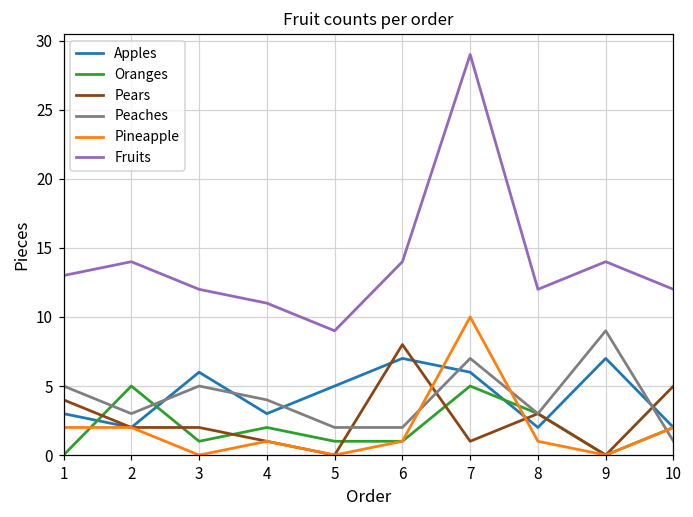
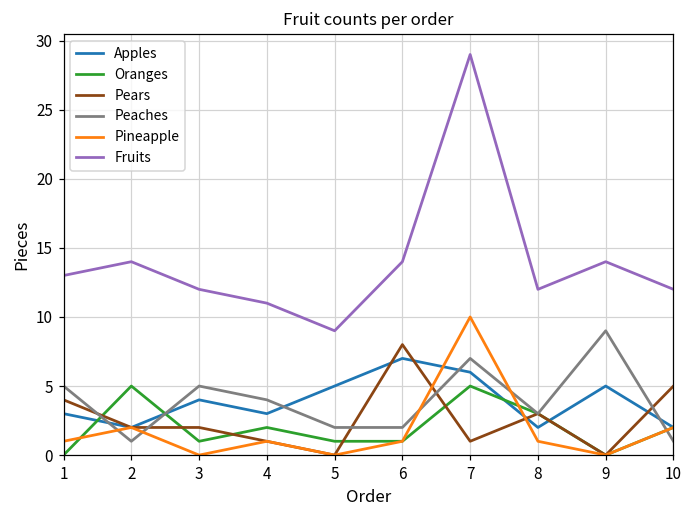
  {
    "Apples": {
      "1": 3,
-     "3": 6,
+     "3": 4,
      "4": 3,
      "5": 5,
      "6": 7,
      "7": 6,
      "8": 2,
-     "9": 7
+     "9": 5
    },
    "Oranges": {
      "1": 0,
      "2": 5,
      "3": 1,
      "4": 2,
      "5": 1,
      "7": 5
    },
    "Pears": {
      "1": 4,
      "3": 2,
      "6": 8,
      "7": 1,
      "10": 5
    },
    "Peaches": {
      "1": 5,
-     "2": 3,
+     "2": 1,
      "3": 5,
      "4": 4,
      "5": 2,
      "6": 2,
      "7": 7,
      "9": 9,
      "10": 1
    },
    "Pineapple": {
-     "1": 2,
+     "1": 1,
      "3": 0,
      "7": 10,
      "8": 1
    },
    "Fruits": {
      "1": 13,
      "2": 14,
      "3": 12,
      "4": 11,
      "5": 9,
      "6": 14,
      "7": 29,
      "8": 12,
      "9": 14,
      "10": 12
    }
  }
